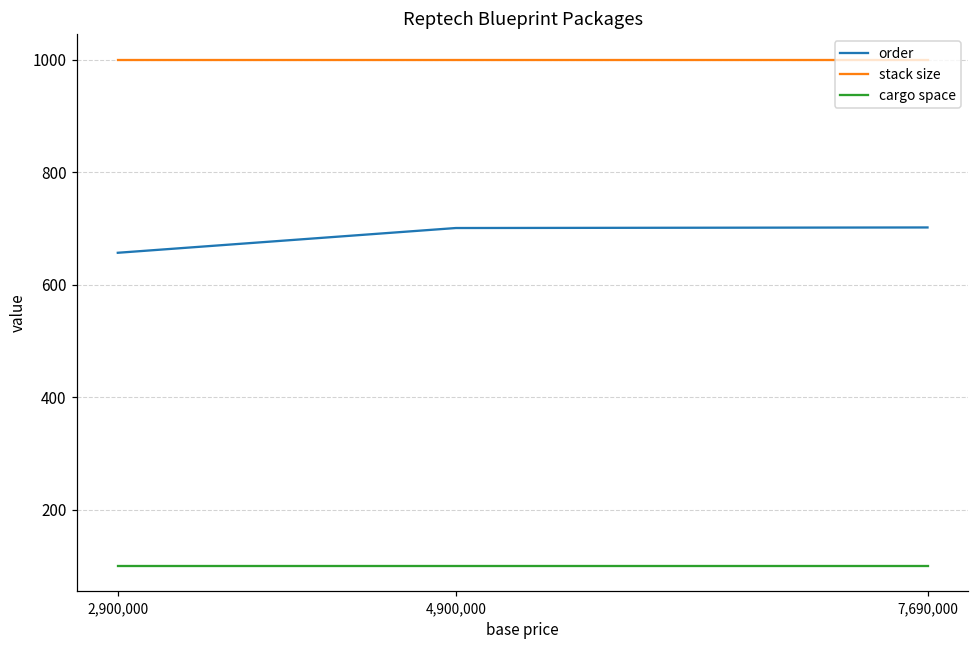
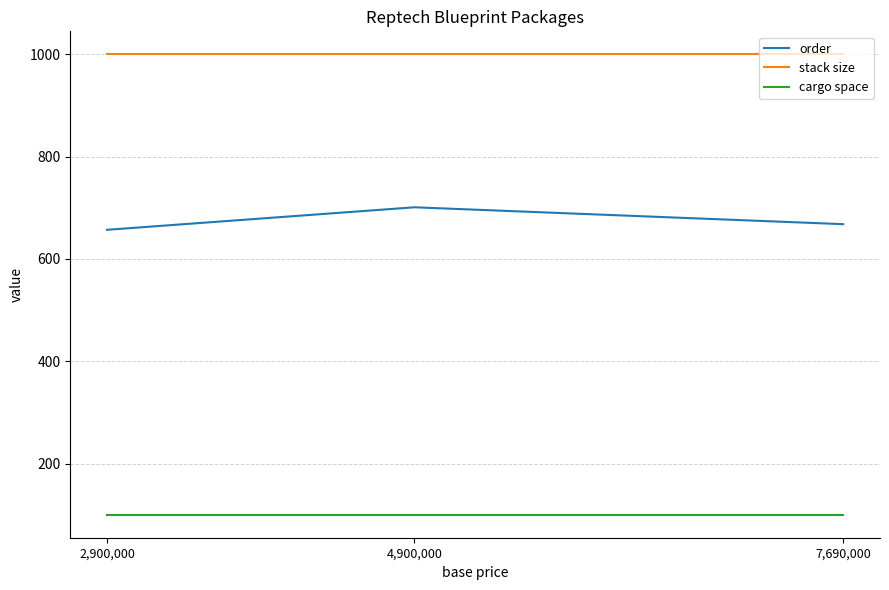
  {
    "order": {
      "2,900,000": 660,
      "4,900,000": 700,
-     "7,690,000": 700
+     "7,690,000": 670
    },
    "stack size": {
      "2,900,000": 1000,
      "4,900,000": 1000
    },
    "cargo space": {
      "2,900,000": 100,
      "4,900,000": 100,
      "7,690,000": 100
    }
  }
